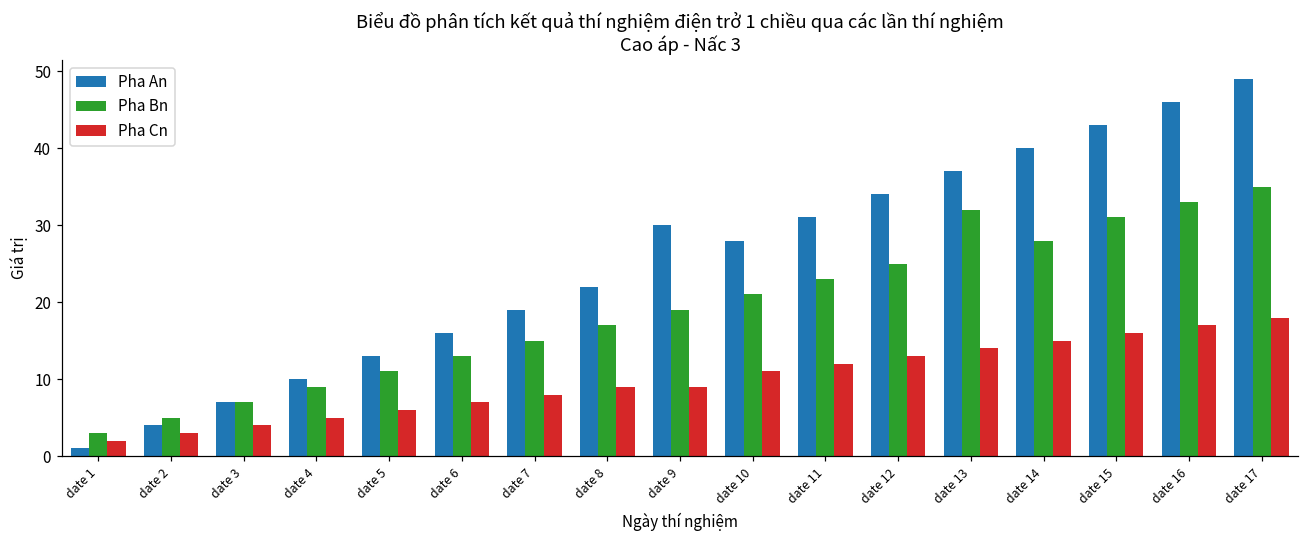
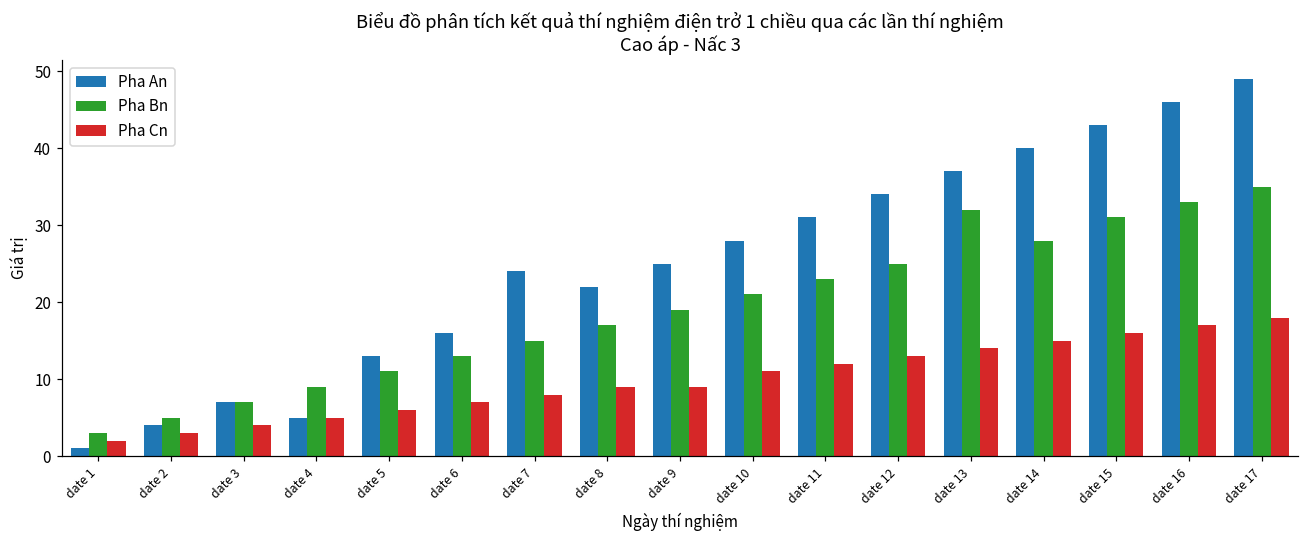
  {
    "Pha An": {
      "date 1": 1,
      "date 2": 4,
      "date 3": 7,
-     "date 4": 10,
+     "date 4": 5,
      "date 5": 13,
      "date 6": 16,
-     "date 7": 19,
+     "date 7": 24,
      "date 8": 22,
-     "date 9": 30,
+     "date 9": 25,
      "date 10": 28,
      "date 11": 31,
      "date 12": 34,
      "date 13": 37,
      "date 14": 40,
      "date 15": 43,
      "date 16": 46,
      "date 17": 49
    },
    "Pha Bn": {
      "date 1": 3,
      "date 2": 5,
      "date 3": 7,
      "date 4": 9,
      "date 5": 11,
      "date 6": 13,
      "date 7": 15,
      "date 8": 17,
      "date 9": 19,
      "date 10": 21,
      "date 11": 23,
      "date 12": 25,
      "date 13": 32,
      "date 14": 28,
      "date 15": 31,
      "date 16": 33,
      "date 17": 35
    },
    "Pha Cn": {
      "date 1": 2,
      "date 2": 3,
      "date 3": 4,
      "date 4": 5,
      "date 5": 6,
      "date 6": 7,
      "date 7": 8,
      "date 8": 9,
      "date 9": 9,
      "date 10": 11,
      "date 11": 12,
      "date 12": 13,
      "date 13": 14,
      "date 14": 15,
      "date 15": 16,
      "date 16": 17,
      "date 17": 18
    }
  }
